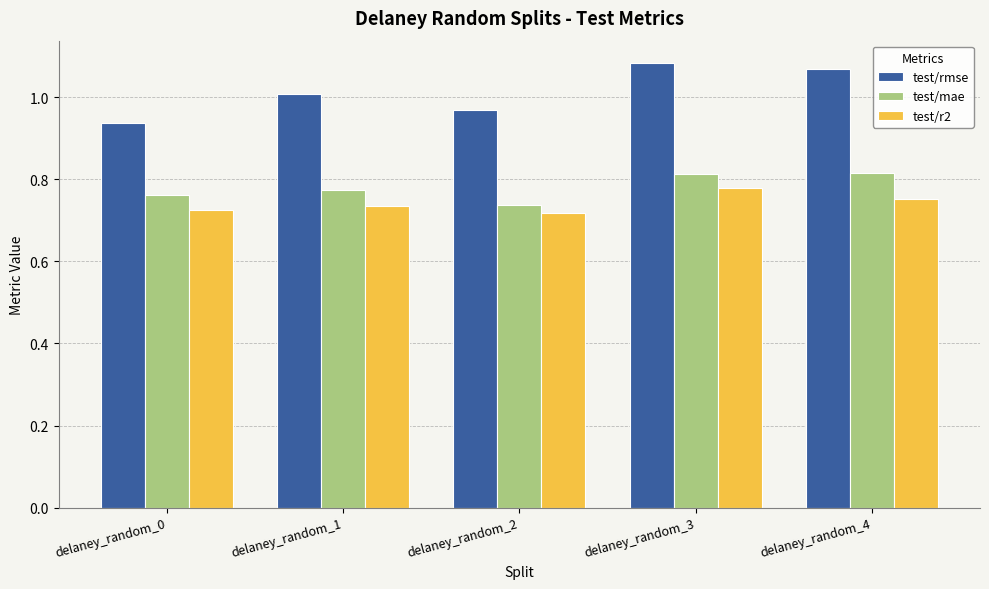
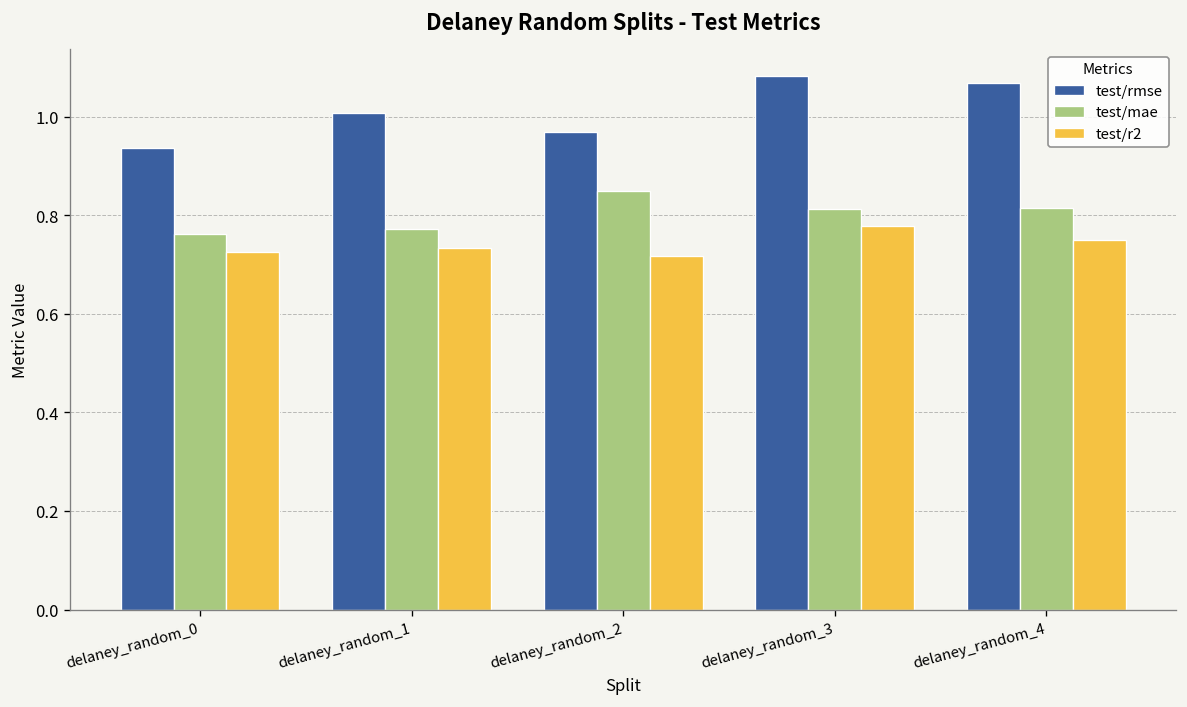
  {
    "test/rmse": {
      "delaney_random_0": 0.94,
      "delaney_random_1": 1.01,
      "delaney_random_2": 0.97,
      "delaney_random_3": 1.08,
      "delaney_random_4": 1.07
    },
    "test/mae": {
      "delaney_random_0": 0.76,
      "delaney_random_1": 0.77,
-     "delaney_random_2": 0.74,
+     "delaney_random_2": 0.85,
      "delaney_random_3": 0.81,
      "delaney_random_4": 0.82
    },
    "test/r2": {
      "delaney_random_0": 0.73,
      "delaney_random_1": 0.73,
      "delaney_random_2": 0.72,
      "delaney_random_3": 0.78,
      "delaney_random_4": 0.75
    }
  }
